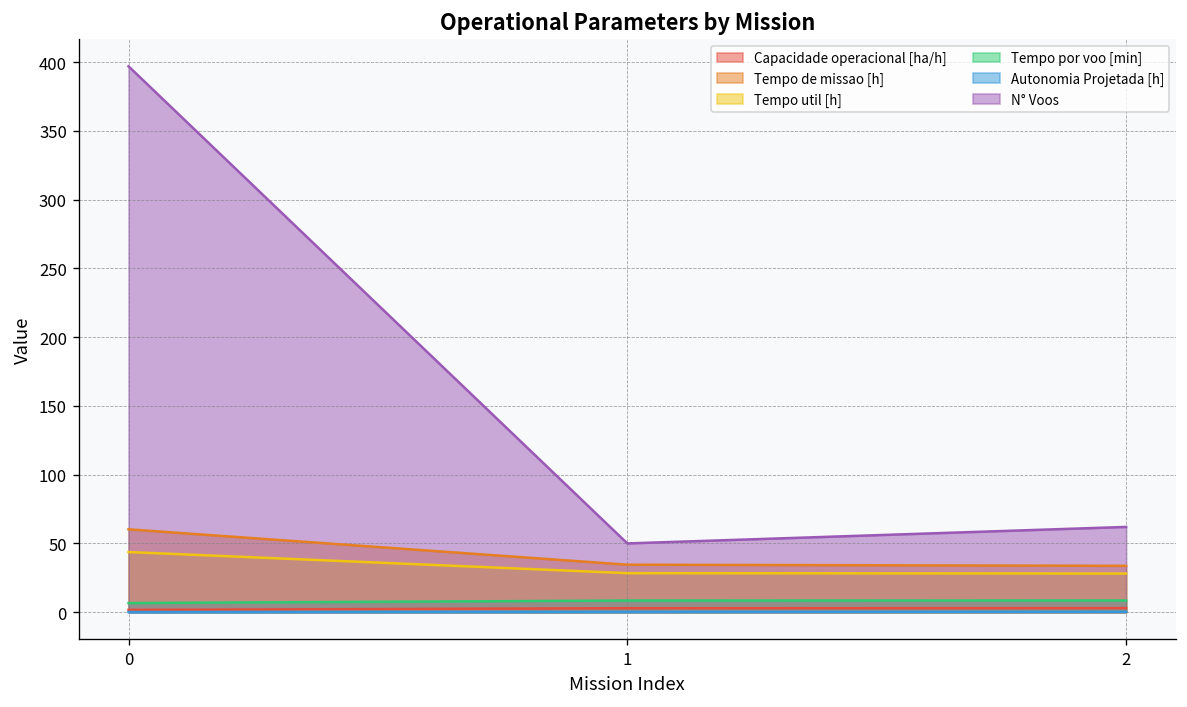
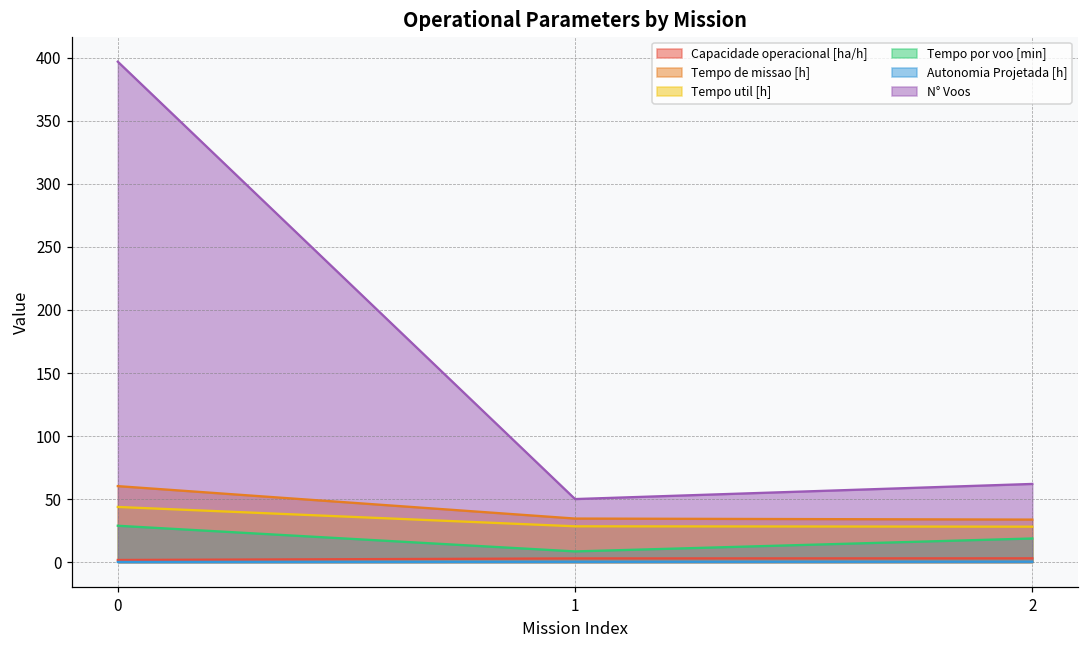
  {
    "Tempo por voo [min]": {
-     "0": 7,
+     "0": 29,
      "1": 8,
-     "2": 8
+     "2": 19
    },
    "Autonomia Projetada [h]": {
      "1": 0,
      "2": 0
    },
    "N° Voos": {
      "0": 397,
      "1": 50,
      "2": 62
    }
  }
